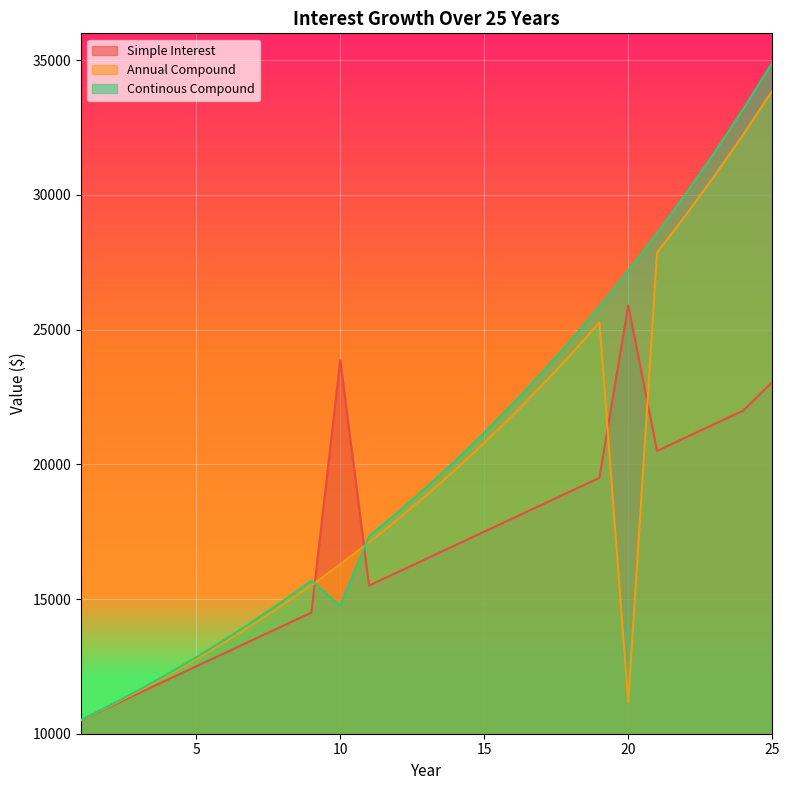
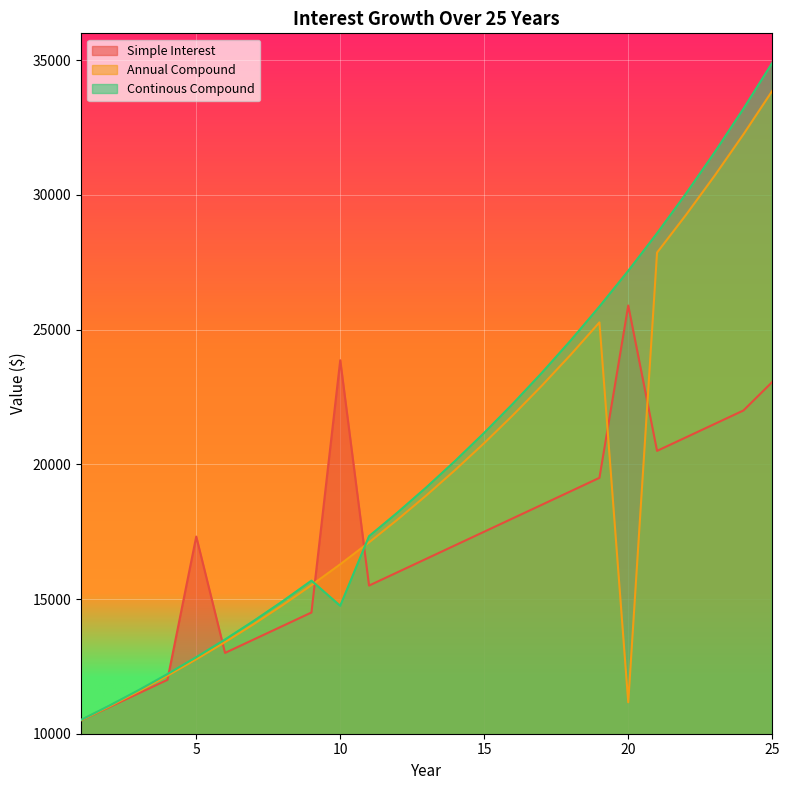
  {
    "Simple Interest": {
-     "5": 12500,
+     "5": 17300,
      "10": 23900,
      "15": 17500,
      "20": 25900,
      "25": 23100
    },
    "Annual Compound": {
      "10": 16300,
      "15": 20800,
      "20": 11200,
      "25": 33900
    },
    "Continous Compound": {
      "10": 14700,
      "15": 21200,
      "20": 27200,
      "25": 34900
    }
  }
